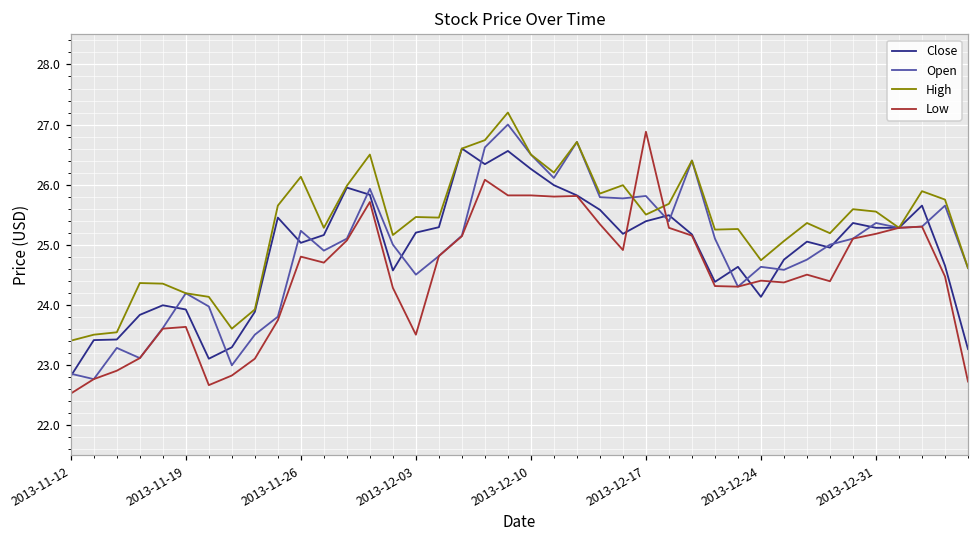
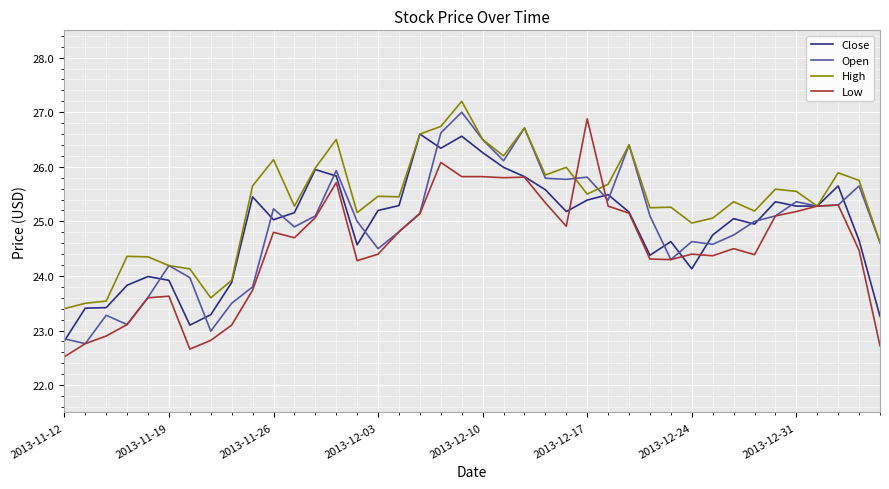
  {
    "Close": {
      "2013-11-19": 23.9,
      "2013-11-26": 25.0,
      "2013-12-03": 25.2,
      "2013-12-10": 26.3,
      "2013-12-17": 25.4,
      "2013-12-24": 24.1,
      "2013-12-31": 25.3
    },
    "Open": {
      "2013-11-26": 25.2,
      "2013-12-03": 24.5,
      "2013-12-17": 25.8,
      "2013-12-24": 24.6,
      "2013-12-31": 25.4
    },
    "High": {
      "2013-11-12": 23.4,
      "2013-11-26": 26.1,
      "2013-12-03": 25.5,
      "2013-12-17": 25.5,
-     "2013-12-24": 24.7,
+     "2013-12-24": 25.0,
      "2013-12-31": 25.6
    },
    "Low": {
      "2013-11-12": 22.5,
      "2013-11-19": 23.6,
      "2013-11-26": 24.8,
-     "2013-12-03": 23.5,
+     "2013-12-03": 24.4,
      "2013-12-10": 25.8,
      "2013-12-17": 26.9,
      "2013-12-24": 24.4,
      "2013-12-31": 25.2
    }
  }
